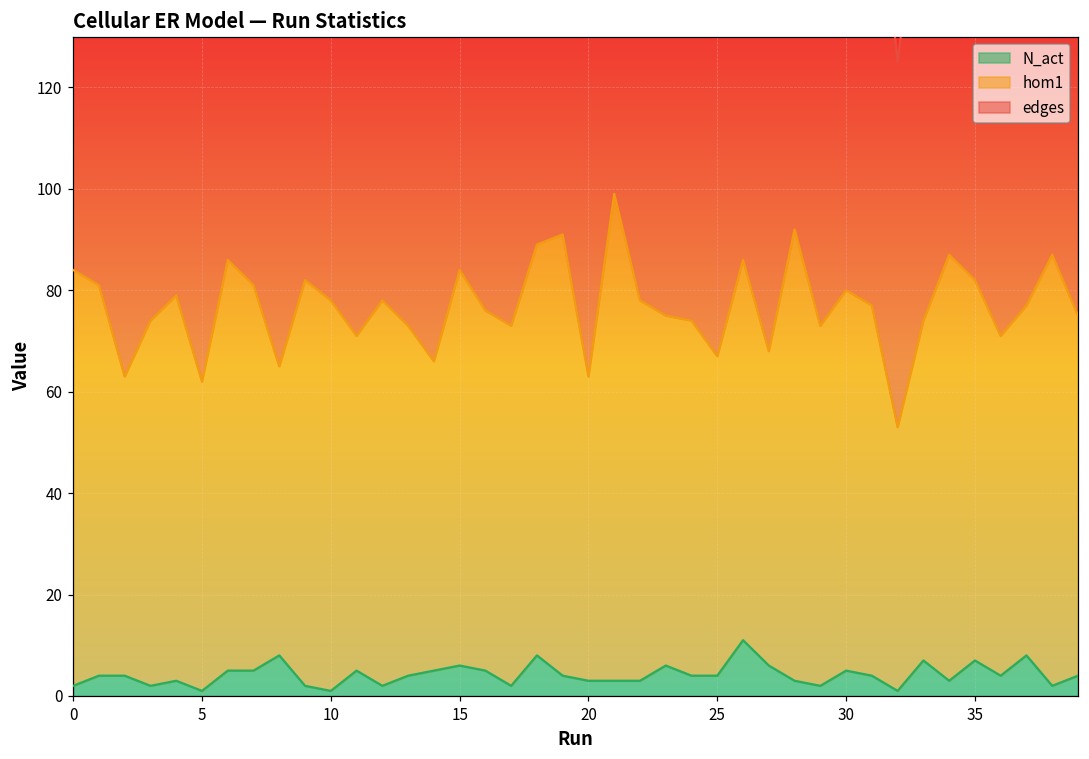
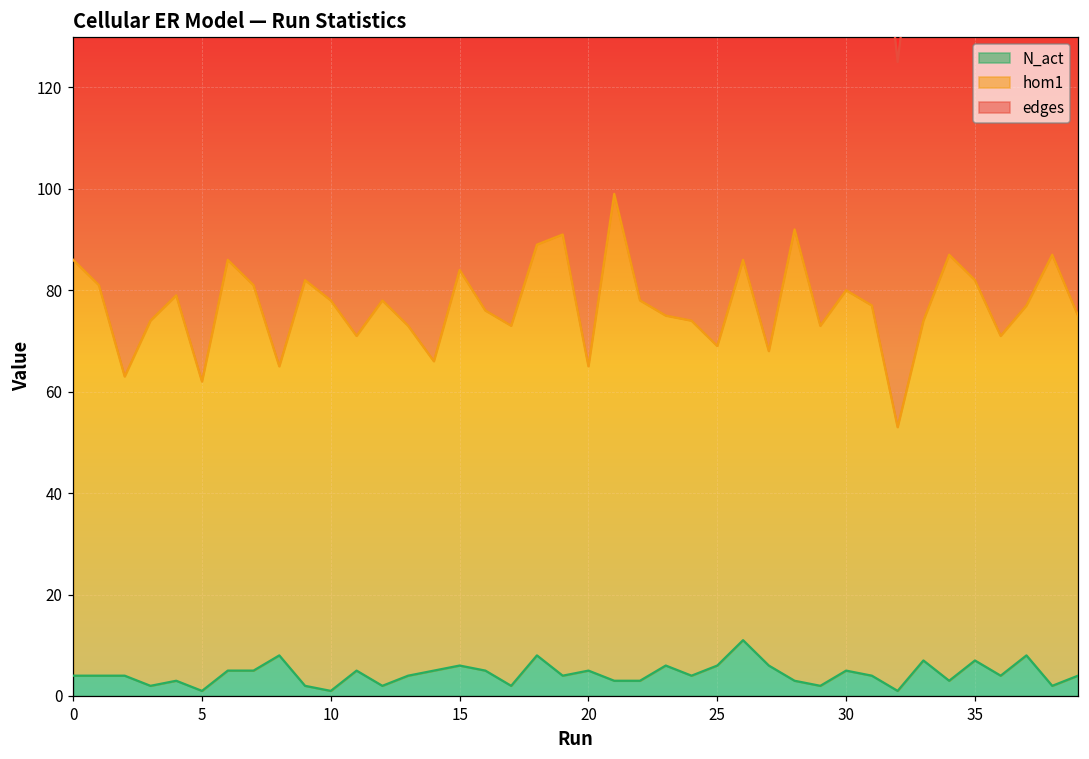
  {
    "N_act": {
-     "0": 2,
+     "0": 4,
      "5": 1,
      "10": 1,
      "15": 6,
-     "20": 3,
-     "25": 4,
+     "20": 5,
+     "25": 6,
      "30": 5,
      "35": 7
    },
    "hom1": {
      "0": 82,
      "5": 61,
      "10": 77,
      "15": 78,
      "20": 60,
      "25": 63,
      "30": 75,
      "35": 75
    }
  }
